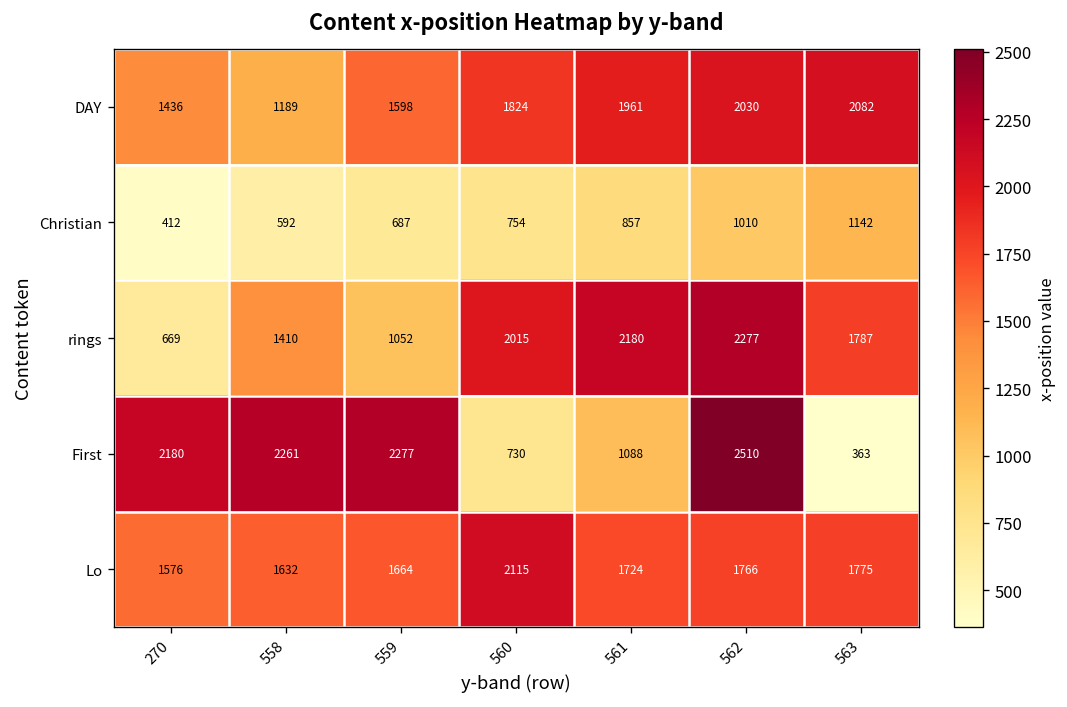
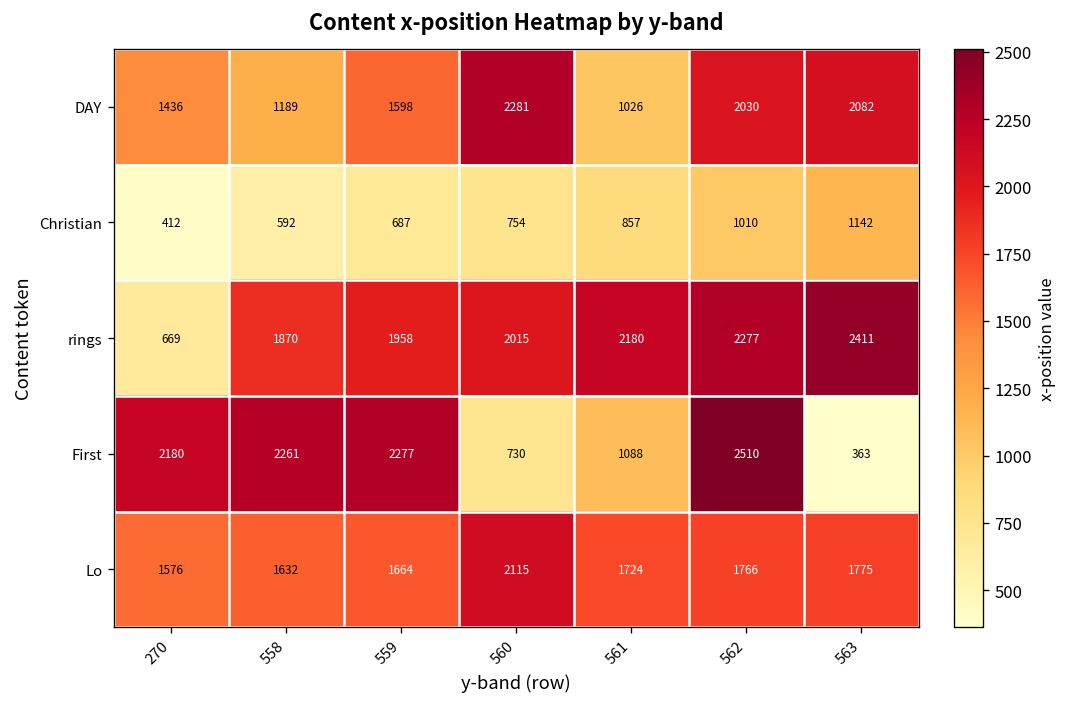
  {
    "DAY": {
      "270": 1436,
      "558": 1189,
      "559": 1598,
-     "560": 1824,
-     "561": 1961,
+     "560": 2281,
+     "561": 1026,
      "562": 2030,
      "563": 2082
    },
    "Christian": {
      "270": 412,
      "558": 592,
      "559": 687,
      "560": 754,
      "561": 857,
      "562": 1010,
      "563": 1142
    },
    "rings": {
      "270": 669,
-     "558": 1410,
-     "559": 1052,
+     "558": 1870,
+     "559": 1958,
      "560": 2015,
      "561": 2180,
      "562": 2277,
-     "563": 1787
+     "563": 2411
    },
    "First": {
      "270": 2180,
      "558": 2261,
      "559": 2277,
      "560": 730,
      "561": 1088,
      "562": 2510,
      "563": 363
    },
    "Lo": {
      "270": 1576,
      "558": 1632,
      "559": 1664,
      "560": 2115,
      "561": 1724,
      "562": 1766,
      "563": 1775
    }
  }
